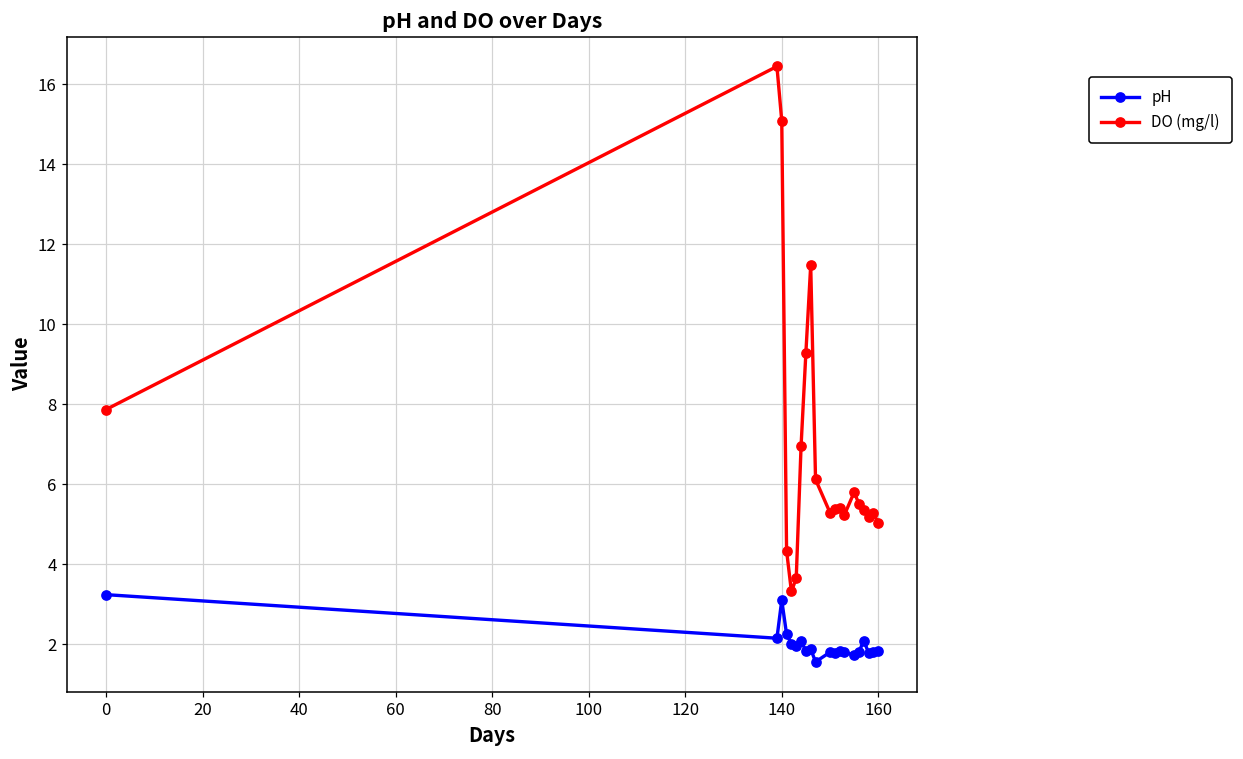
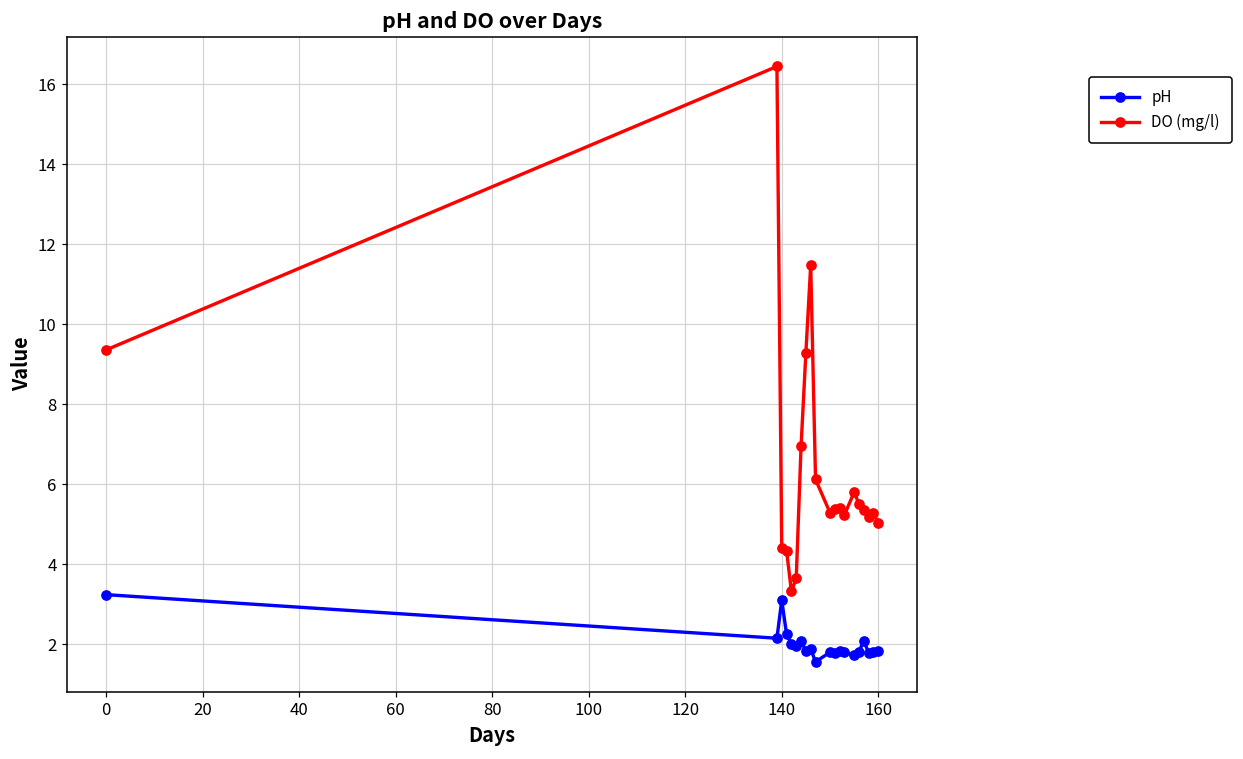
  {
    "pH": {
      "0": 3.2,
      "140": 3.1,
      "160": 1.8
    },
    "DO (mg/l)": {
-     "0": 7.9,
-     "140": 15.1,
+     "0": 9.4,
+     "140": 4.4,
      "160": 5.0
    }
  }
